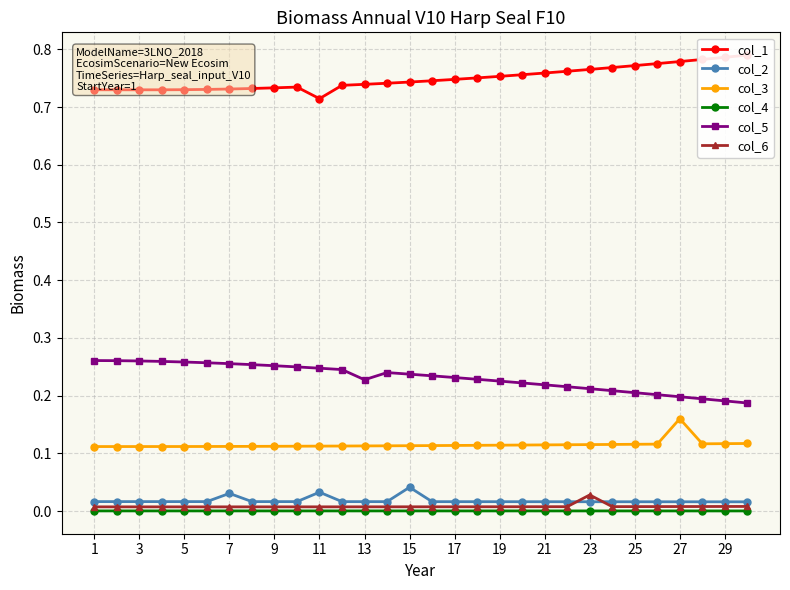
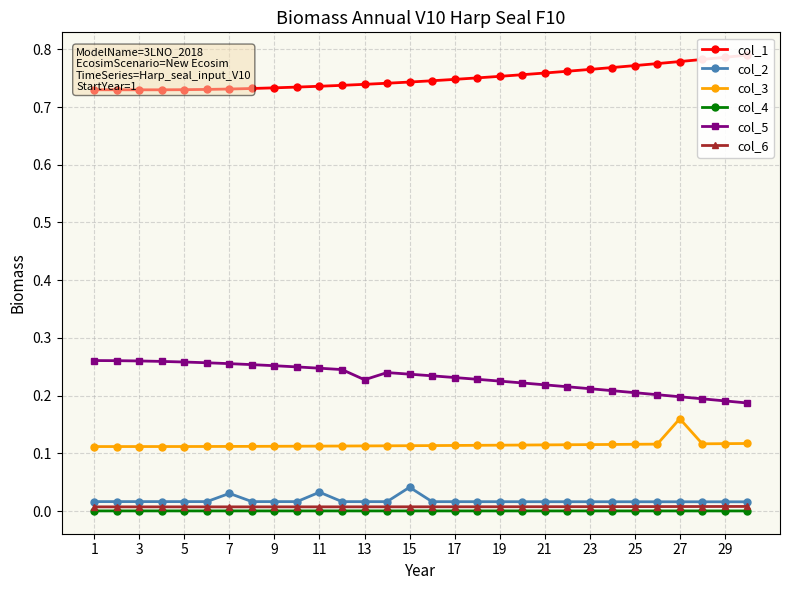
  {
    "col_1": {
      "9": 0.73,
-     "11": 0.71,
+     "11": 0.74,
      "13": 0.74,
      "15": 0.74,
      "17": 0.75,
      "19": 0.75,
      "21": 0.76,
      "23": 0.77,
      "25": 0.77,
      "27": 0.78
    },
    "col_2": {
      "1": 0.02,
      "3": 0.02,
      "5": 0.02,
      "7": 0.03,
      "9": 0.02,
      "11": 0.03,
      "13": 0.02,
      "15": 0.04,
      "17": 0.02,
      "19": 0.02,
      "21": 0.02,
      "23": 0.02,
      "25": 0.02,
      "27": 0.02,
      "29": 0.02
    },
    "col_3": {
      "1": 0.11,
      "3": 0.11,
      "5": 0.11,
      "7": 0.11,
      "9": 0.11,
      "11": 0.11,
      "13": 0.11,
      "15": 0.11,
      "17": 0.11,
      "19": 0.11,
      "21": 0.11,
      "23": 0.12,
      "25": 0.12,
      "27": 0.16,
      "29": 0.12
    },
    "col_4": {
      "1": 0.00,
      "3": 0.00,
      "5": 0.00,
      "7": 0.00,
      "9": 0.00,
      "11": 0.00,
      "13": 0.00,
      "15": 0.00,
      "17": 0.00,
      "19": 0.00,
      "21": 0.00,
      "23": 0.00,
      "25": 0.00,
      "27": 0.00,
      "29": 0.00
    },
    "col_5": {
      "1": 0.26,
      "3": 0.26,
      "5": 0.26,
      "7": 0.26,
      "9": 0.25,
      "11": 0.25,
      "13": 0.23,
      "15": 0.24,
      "17": 0.23,
      "19": 0.23,
      "21": 0.22,
      "23": 0.21,
      "25": 0.21,
      "27": 0.20,
      "29": 0.19
    },
    "col_6": {
      "1": 0.01,
      "3": 0.01,
      "5": 0.01,
      "7": 0.01,
      "9": 0.01,
      "11": 0.01,
      "13": 0.01,
      "15": 0.01,
      "17": 0.01,
      "19": 0.01,
      "21": 0.01,
-     "23": 0.03,
+     "23": 0.01,
      "25": 0.01,
      "27": 0.01,
      "29": 0.01
    }
  }
